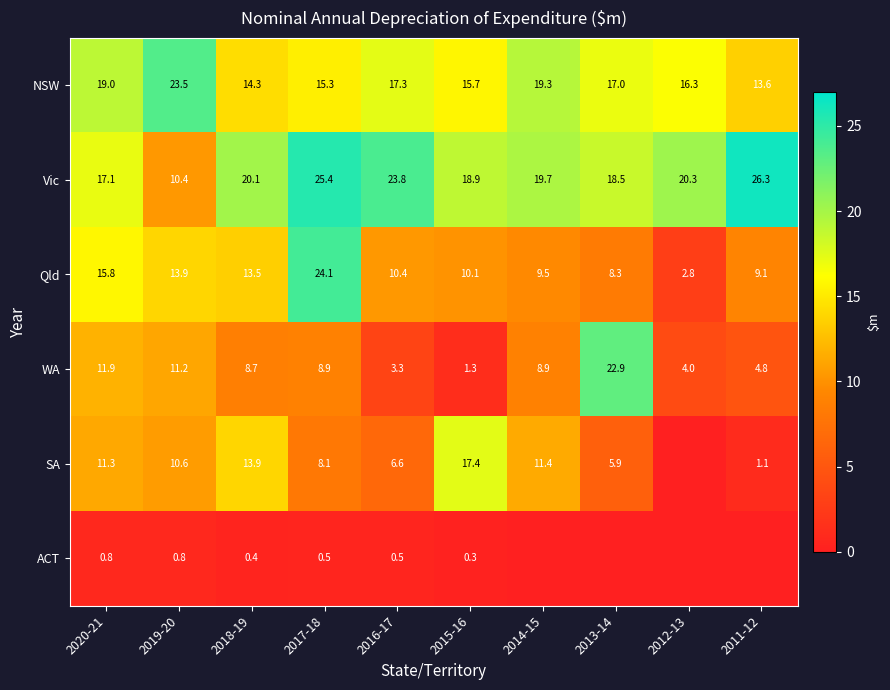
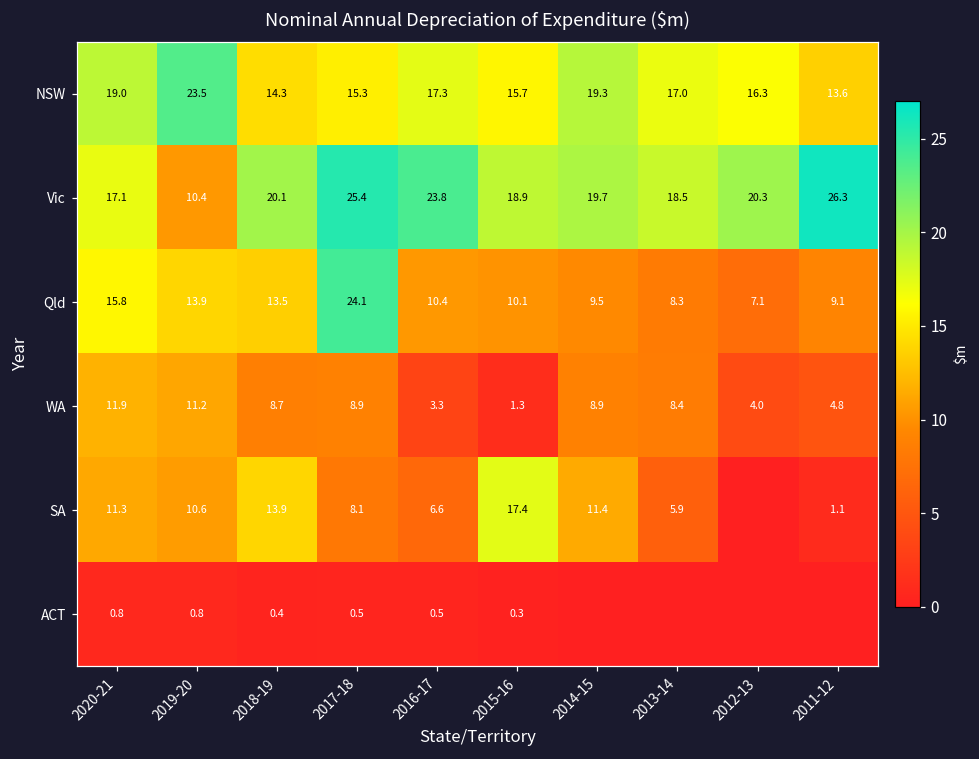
  {
    "NSW": {
      "2020-21": 19.0,
      "2019-20": 23.5,
      "2018-19": 14.3,
      "2017-18": 15.3,
      "2016-17": 17.3,
      "2015-16": 15.7,
      "2014-15": 19.3,
      "2013-14": 17.0,
      "2012-13": 16.3,
      "2011-12": 13.6
    },
    "Vic": {
      "2020-21": 17.1,
      "2019-20": 10.4,
      "2018-19": 20.1,
      "2017-18": 25.4,
      "2016-17": 23.8,
      "2015-16": 18.9,
      "2014-15": 19.7,
      "2013-14": 18.5,
      "2012-13": 20.3,
      "2011-12": 26.3
    },
    "Qld": {
      "2020-21": 15.8,
      "2019-20": 13.9,
      "2018-19": 13.5,
      "2017-18": 24.1,
      "2016-17": 10.4,
      "2015-16": 10.1,
      "2014-15": 9.5,
      "2013-14": 8.3,
-     "2012-13": 2.8,
+     "2012-13": 7.1,
      "2011-12": 9.1
    },
    "WA": {
      "2020-21": 11.9,
      "2019-20": 11.2,
      "2018-19": 8.7,
      "2017-18": 8.9,
      "2016-17": 3.3,
      "2015-16": 1.3,
      "2014-15": 8.9,
-     "2013-14": 22.9,
+     "2013-14": 8.4,
      "2012-13": 4.0,
      "2011-12": 4.8
    },
    "SA": {
      "2020-21": 11.3,
      "2019-20": 10.6,
      "2018-19": 13.9,
      "2017-18": 8.1,
      "2016-17": 6.6,
      "2015-16": 17.4,
      "2014-15": 11.4,
      "2013-14": 5.9,
      "2011-12": 1.1
    },
    "ACT": {
      "2020-21": 0.8,
      "2019-20": 0.8,
      "2018-19": 0.4,
      "2017-18": 0.5,
      "2016-17": 0.5,
      "2015-16": 0.3
    }
  }
